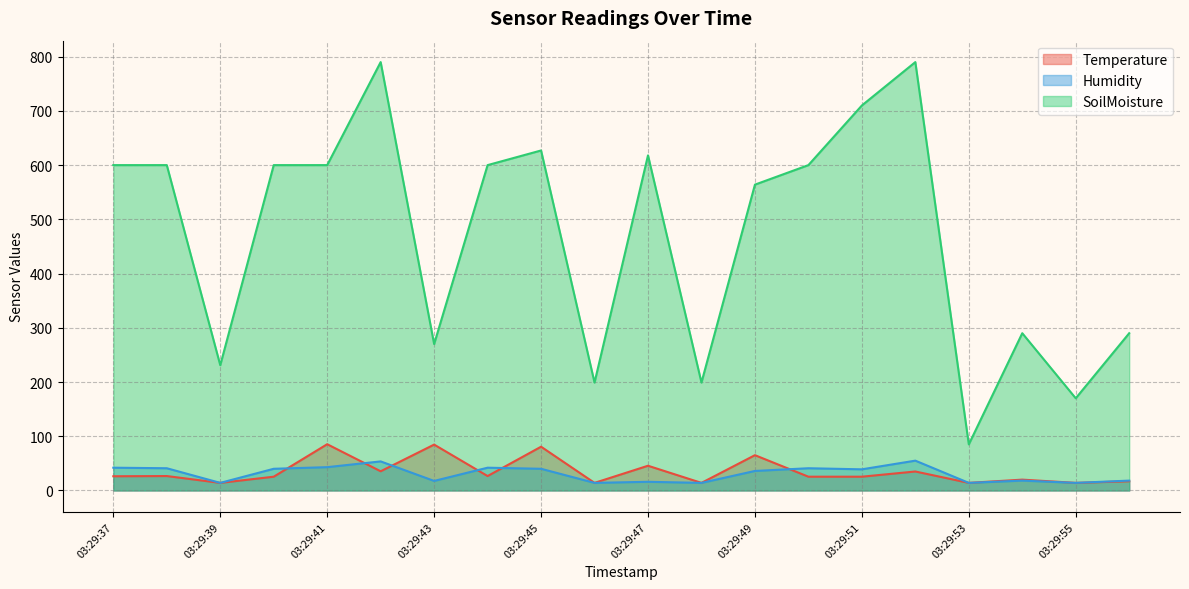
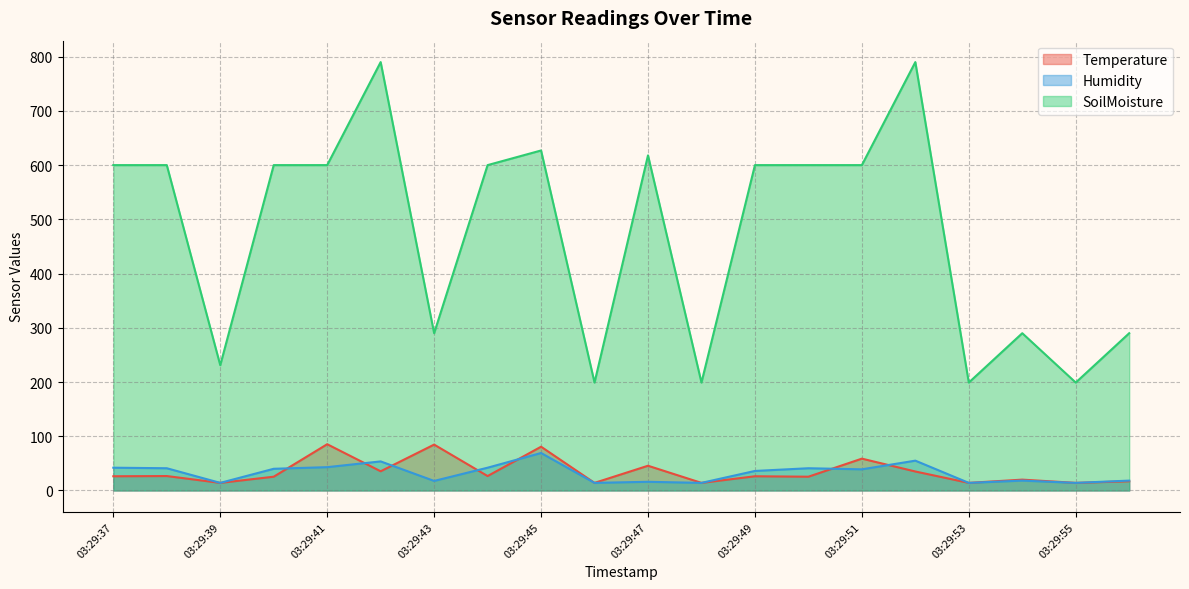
  {
    "Temperature": {
      "03:29:37": 30,
      "03:29:41": 90,
      "03:29:43": 80,
      "03:29:45": 80,
      "03:29:47": 50,
-     "03:29:49": 70,
-     "03:29:51": 30
+     "03:29:49": 30,
+     "03:29:51": 60
    },
    "Humidity": {
      "03:29:37": 40,
      "03:29:41": 40,
      "03:29:43": 20,
-     "03:29:45": 40,
+     "03:29:45": 70,
      "03:29:47": 20,
      "03:29:49": 40,
      "03:29:51": 40
    },
    "SoilMoisture": {
      "03:29:37": 600,
      "03:29:39": 230,
      "03:29:41": 600,
-     "03:29:43": 270,
+     "03:29:43": 290,
      "03:29:45": 630,
      "03:29:47": 620,
-     "03:29:49": 560,
-     "03:29:51": 710,
-     "03:29:53": 90,
-     "03:29:55": 170
+     "03:29:49": 600,
+     "03:29:51": 600,
+     "03:29:53": 200,
+     "03:29:55": 200
    }
  }
